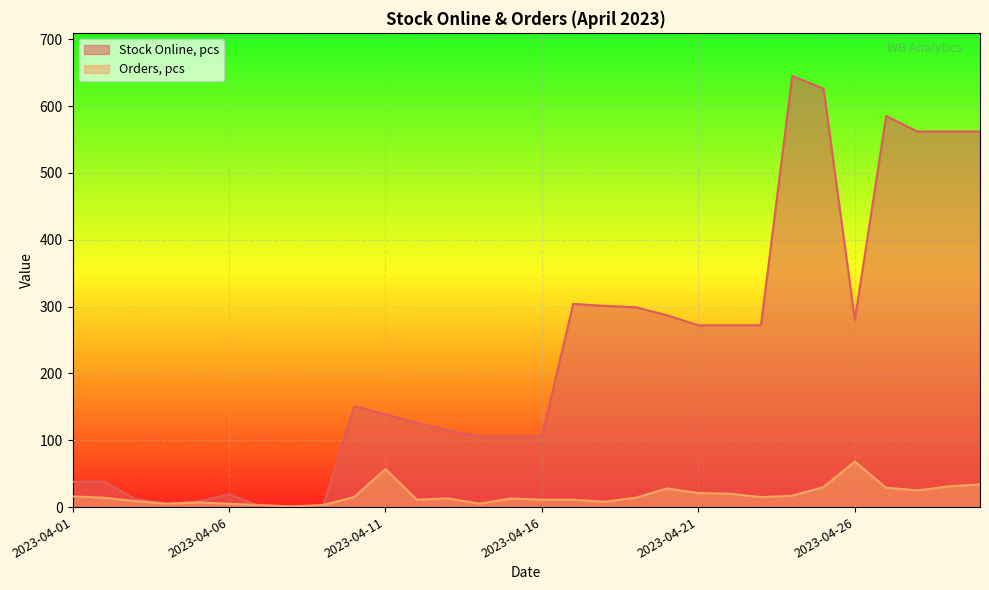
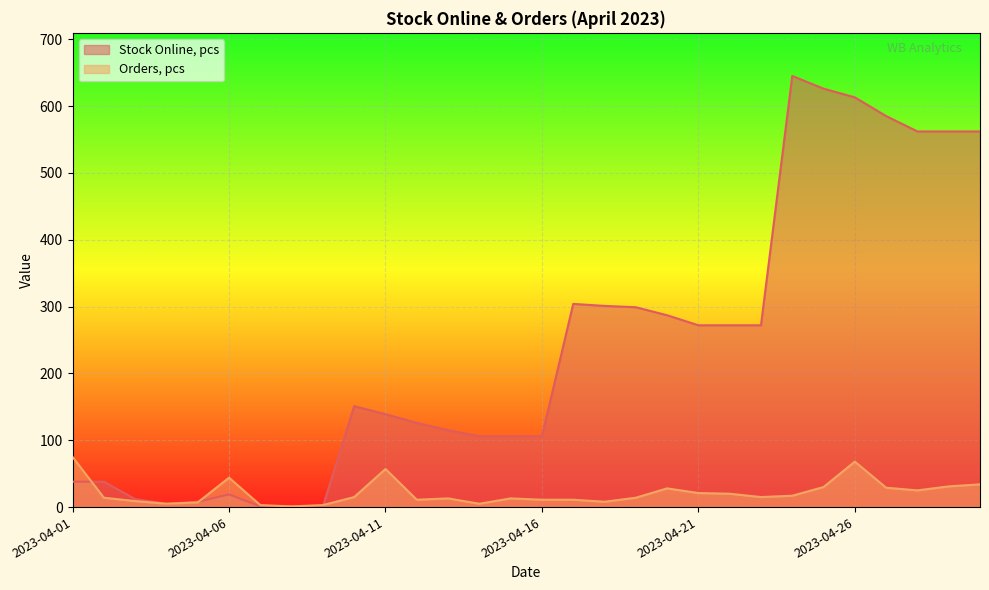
  {
    "Stock Online, pcs": {
      "2023-04-01": 40,
      "2023-04-06": 20,
      "2023-04-11": 140,
      "2023-04-16": 110,
      "2023-04-21": 270,
-     "2023-04-26": 280
+     "2023-04-26": 610
    },
    "Orders, pcs": {
-     "2023-04-01": 20,
-     "2023-04-06": 10,
+     "2023-04-01": 80,
+     "2023-04-06": 40,
      "2023-04-11": 60,
      "2023-04-16": 10,
      "2023-04-21": 20,
      "2023-04-26": 70
    }
  }
